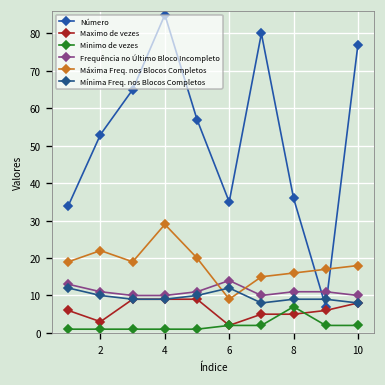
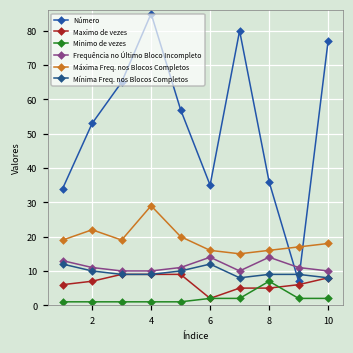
  {
    "Maximo de vezes": {
-     "2": 3,
+     "2": 7,
      "8": 5
    },
    "Minimo de vezes": {
      "2": 1,
      "4": 1,
      "8": 7,
      "10": 2
    },
    "Frequência no Último Bloco Incompleto": {
      "2": 11,
      "4": 10,
      "6": 14,
-     "8": 11,
+     "8": 14,
      "10": 10
    },
    "Máxima Freq. nos Blocos Completos": {
      "2": 22,
      "4": 29,
-     "6": 9,
+     "6": 16,
      "8": 16,
      "10": 18
    }
  }
